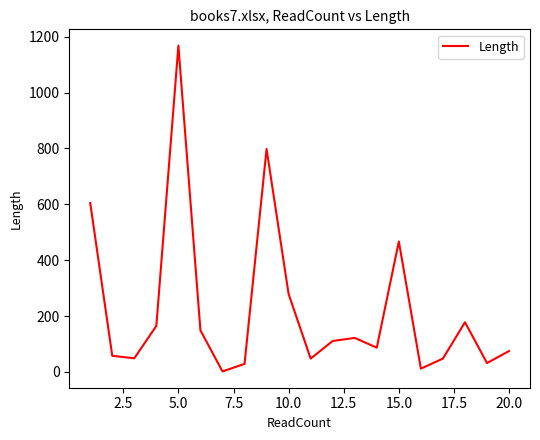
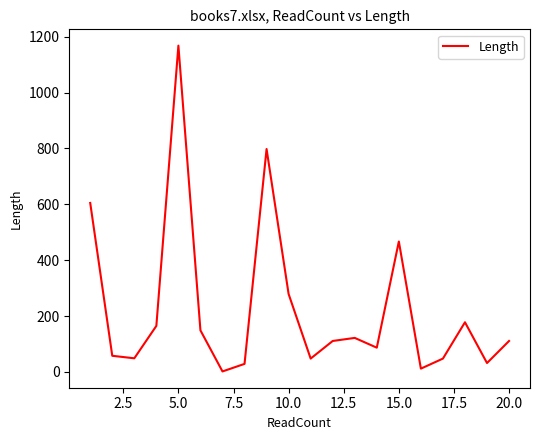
  {
    "5.0": 1170,
    "10.0": 280,
    "15.0": 470,
-   "20.0": 80
+   "20.0": 110
  }
